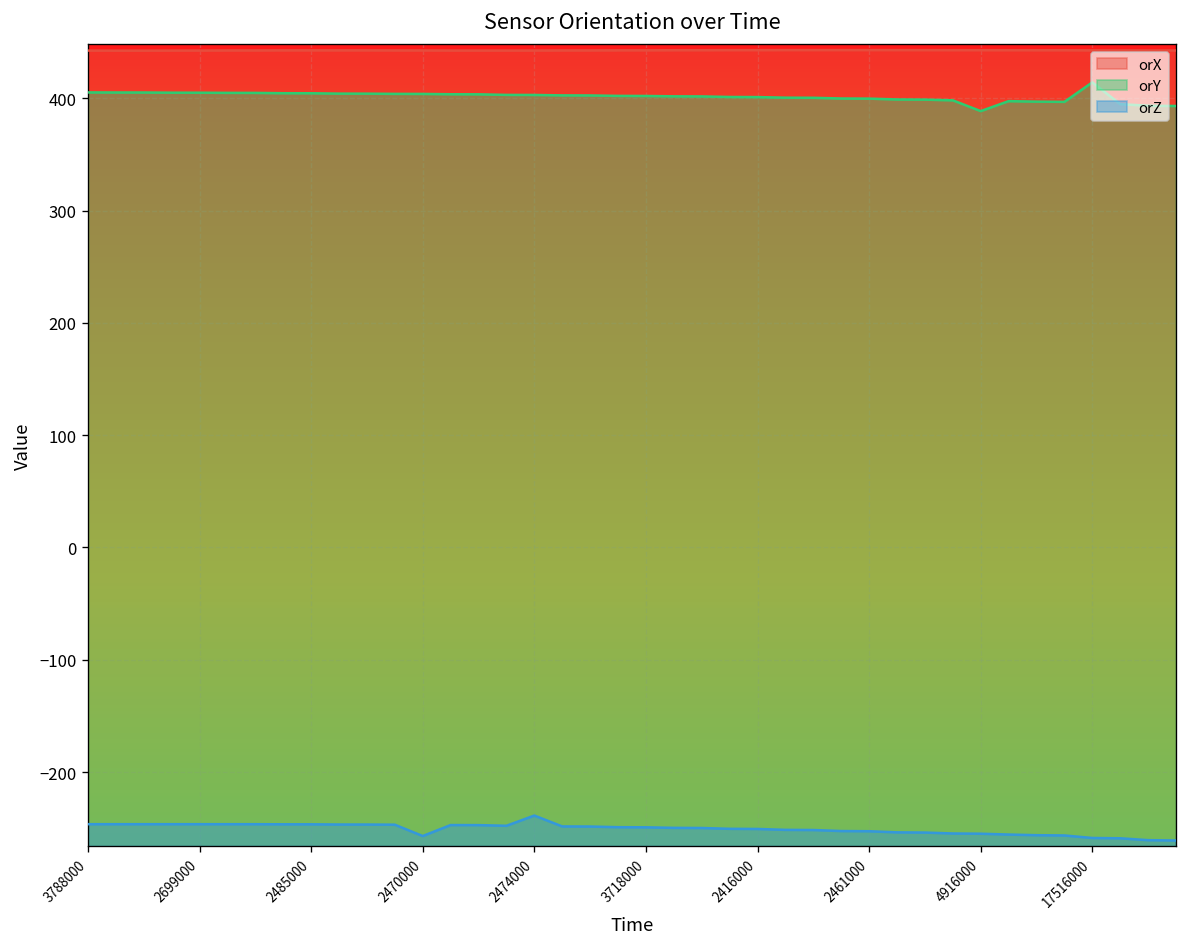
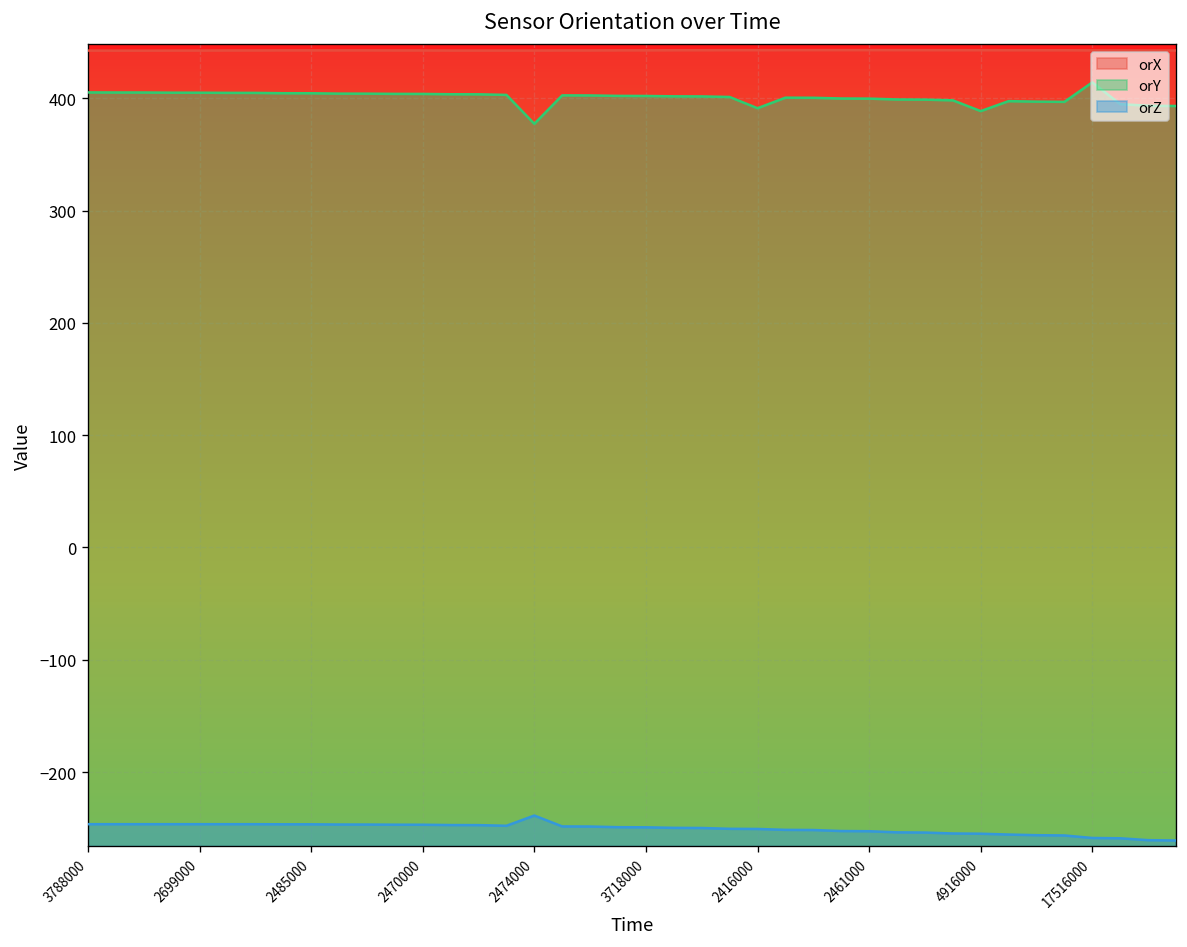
  {
    "orX": {
      "3788000": 440,
      "2699000": 440,
      "2485000": 440,
      "2470000": 440,
      "2474000": 440,
      "3718000": 440,
      "2416000": 440,
      "2461000": 440,
      "4916000": 440,
      "17516000": 440
    },
    "orY": {
      "3788000": 410,
      "2699000": 400,
      "2485000": 400,
      "2470000": 400,
-     "2474000": 400,
+     "2474000": 380,
      "3718000": 400,
-     "2416000": 400,
+     "2416000": 390,
      "2461000": 400,
      "4916000": 390
    },
    "orZ": {
      "3788000": -250,
      "2699000": -250,
      "2485000": -250,
-     "2470000": -260,
+     "2470000": -250,
      "2474000": -240,
      "3718000": -250,
      "2416000": -250,
      "2461000": -250,
      "4916000": -250,
      "17516000": -260
    }
  }
